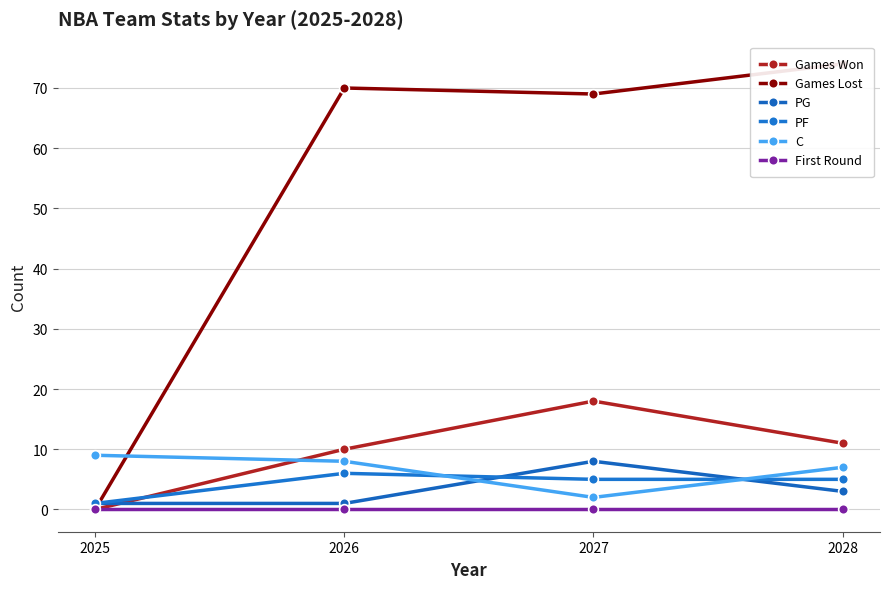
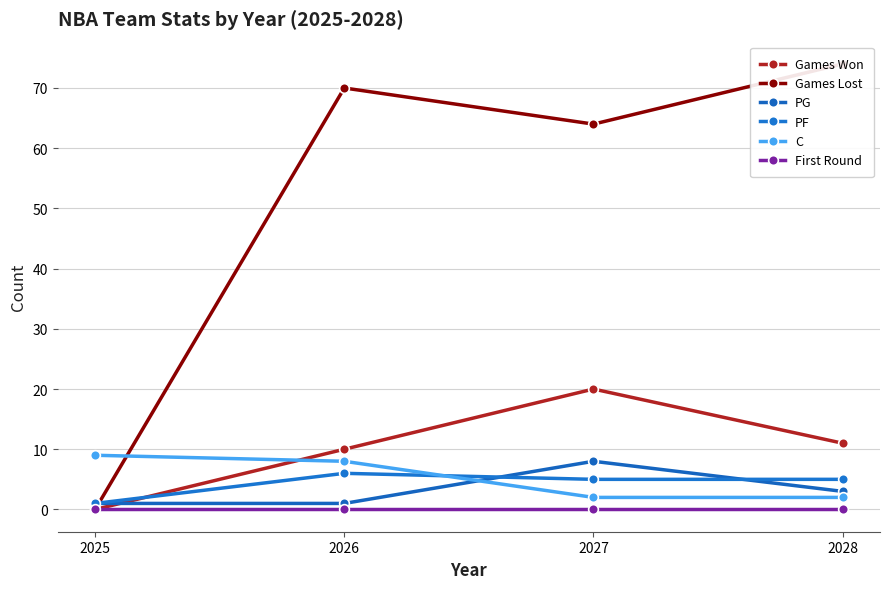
  {
    "Games Won": {
      "2026": 10,
-     "2027": 18,
+     "2027": 20,
      "2028": 11
    },
    "Games Lost": {
      "2026": 70,
-     "2027": 69
+     "2027": 64
    },
    "C": {
      "2025": 9,
      "2026": 8,
      "2027": 2,
-     "2028": 7
+     "2028": 2
    },
    "First Round": {
      "2026": 0,
      "2027": 0,
      "2028": 0
    }
  }
